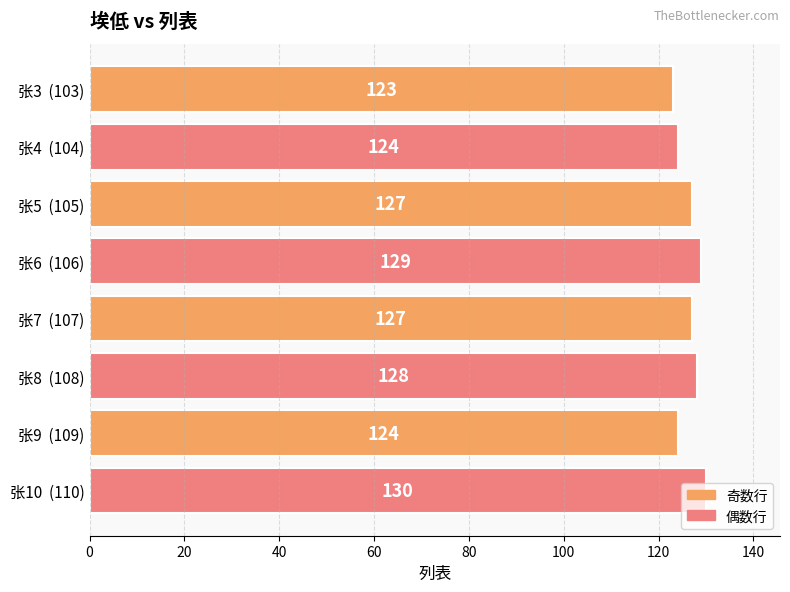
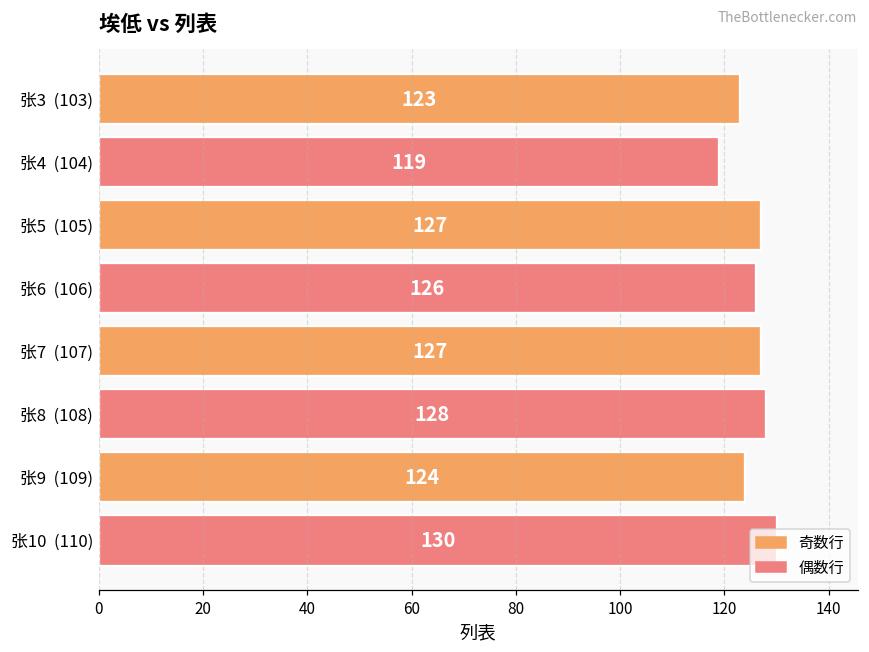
  {
    "张3 (103)": 123,
-   "张4 (104)": 124,
+   "张4 (104)": 119,
    "张5 (105)": 127,
-   "张6 (106)": 129,
+   "张6 (106)": 126,
    "张7 (107)": 127,
    "张8 (108)": 128,
    "张9 (109)": 124
  }
